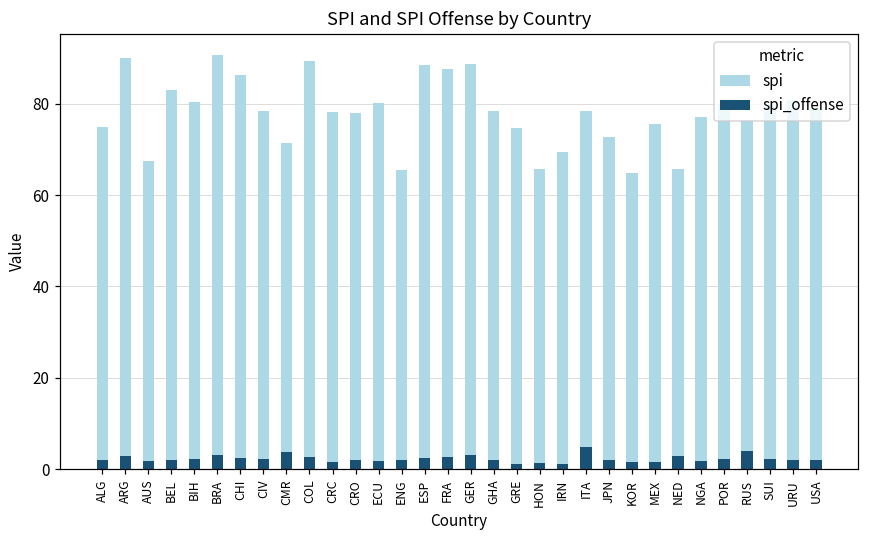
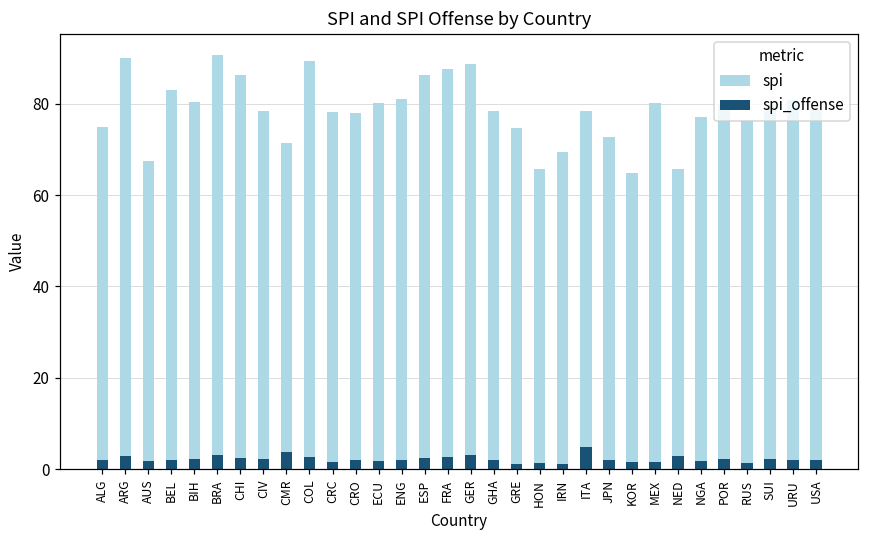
  {
    "spi": {
      "ALG": 75,
      "ARG": 90,
      "AUS": 67,
      "BEL": 83,
      "BIH": 80,
      "BRA": 91,
      "CHI": 86,
      "CIV": 78,
      "CMR": 71,
      "COL": 89,
      "CRC": 78,
      "CRO": 78,
      "ECU": 80,
-     "ENG": 66,
-     "ESP": 88,
+     "ENG": 81,
+     "ESP": 86,
      "FRA": 88,
      "GER": 89,
      "GHA": 78,
      "GRE": 75,
      "HON": 66,
      "IRN": 69,
      "ITA": 78,
      "JPN": 73,
      "KOR": 65,
-     "MEX": 76,
+     "MEX": 80,
      "NED": 66,
      "NGA": 77,
      "RUS": 76
    },
    "spi_offense": {
-     "RUS": 4
+     "RUS": 1
    }
  }
